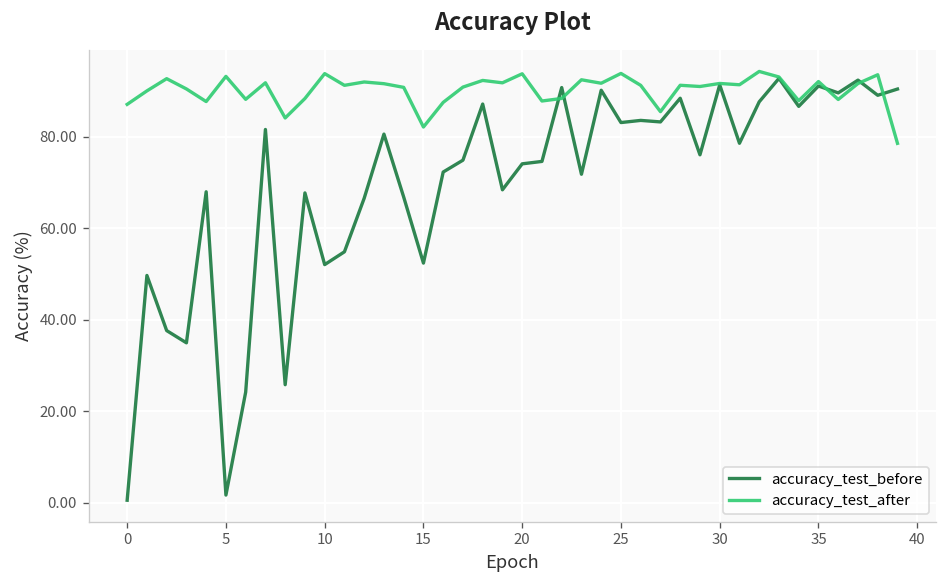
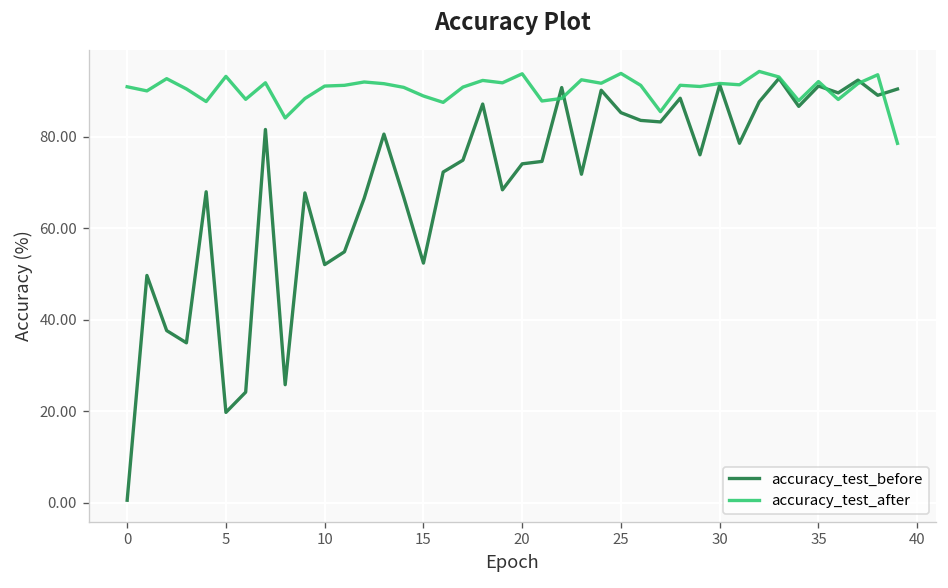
  {
    "accuracy_test_before": {
      "0": 1,
-     "5": 2,
+     "5": 20,
      "10": 52,
      "15": 52,
      "20": 74,
-     "25": 83,
+     "25": 85,
      "35": 91
    },
    "accuracy_test_after": {
-     "0": 87,
+     "0": 91,
      "5": 93,
-     "10": 94,
-     "15": 82,
+     "10": 91,
+     "15": 89,
      "20": 94,
      "25": 94,
      "35": 92
    }
  }
